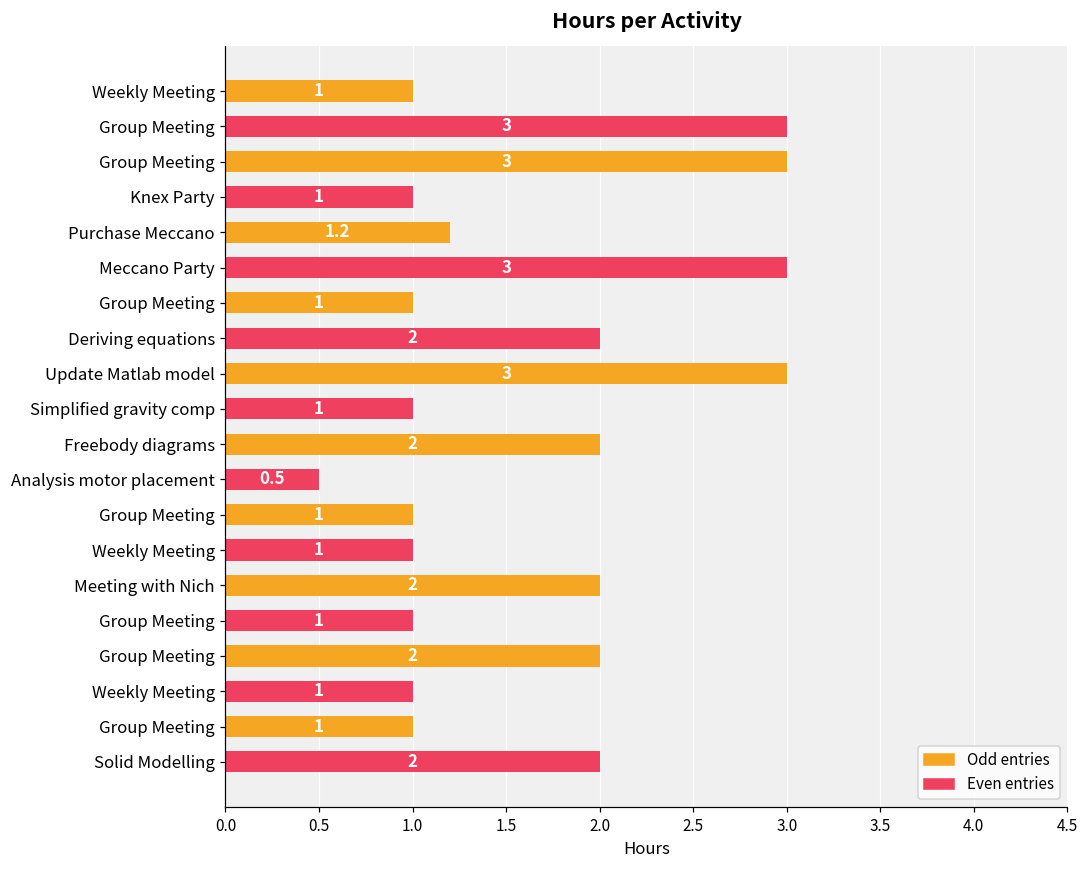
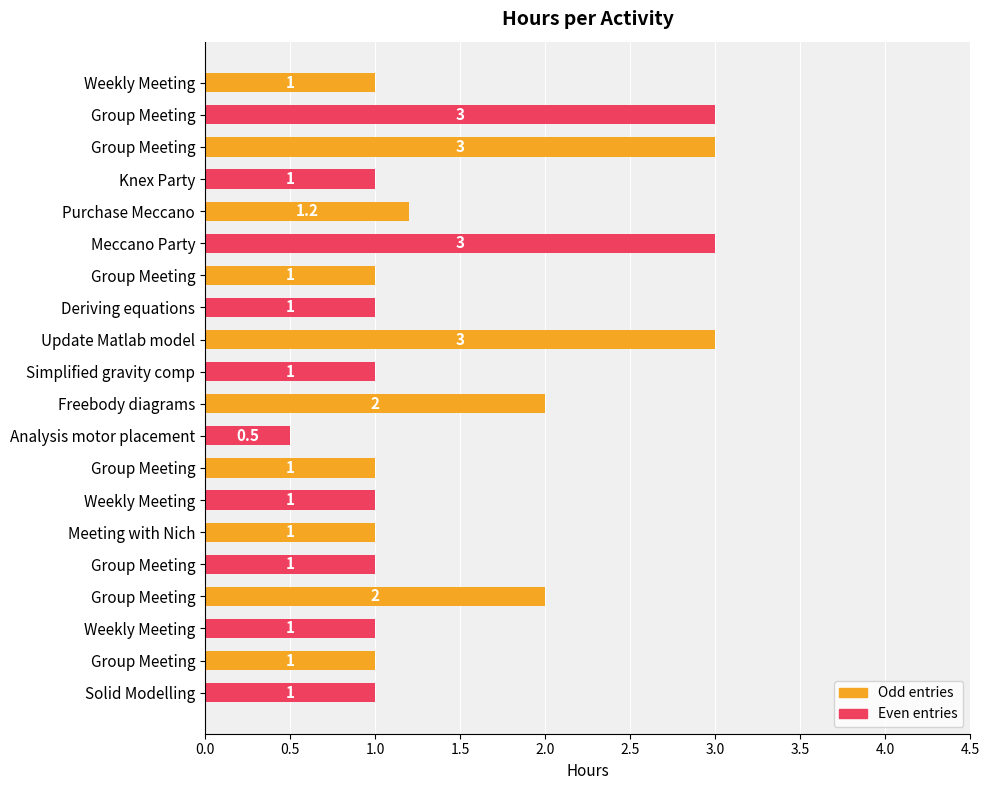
  {
    "Knex Party": 1,
    "Purchase Meccano": 1.2,
    "Meccano Party": 3,
-   "Deriving equations": 2,
+   "Deriving equations": 1,
    "Update Matlab model": 3,
    "Simplified gravity comp": 1,
    "Freebody diagrams": 2,
    "Analysis motor placement": 0.5,
-   "Meeting with Nich": 2,
-   "Solid Modelling": 2
+   "Meeting with Nich": 1,
+   "Solid Modelling": 1
  }
